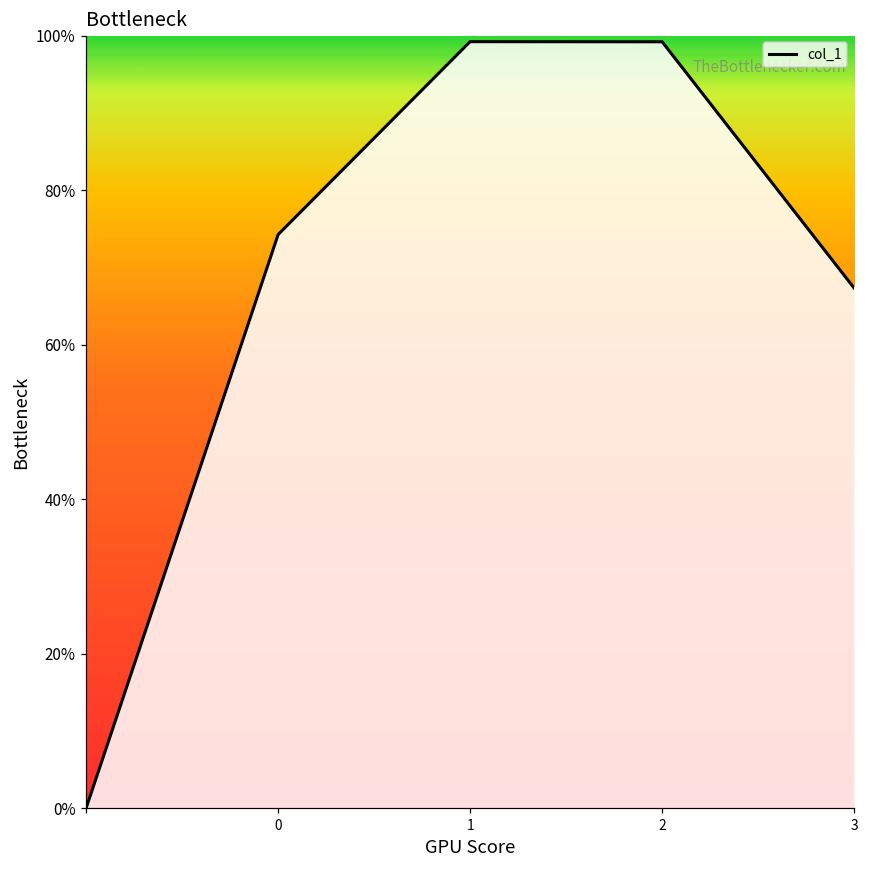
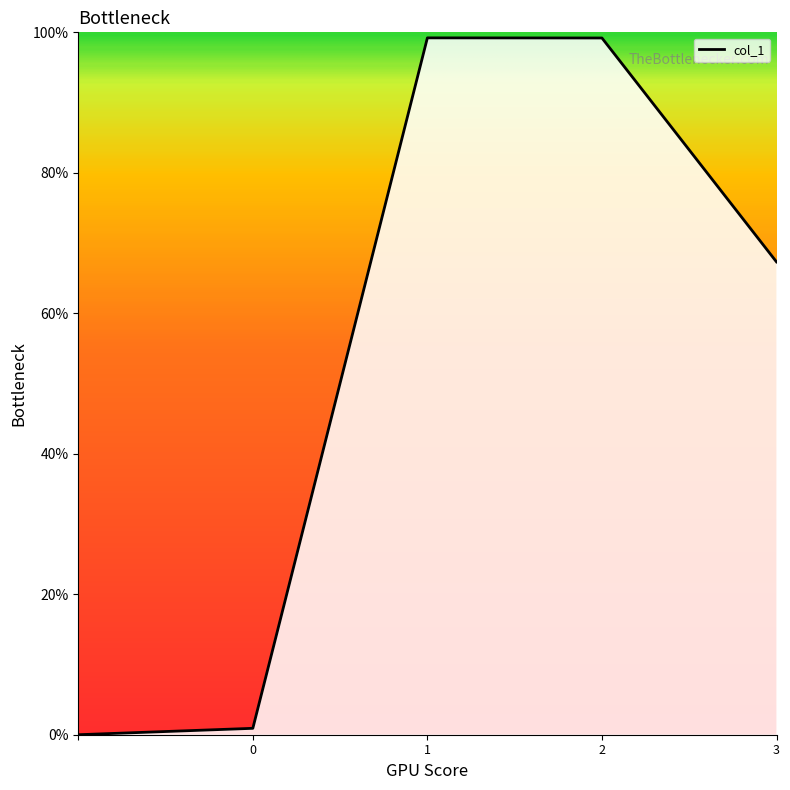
  {
-   "0": "74%",
+   "0": "1%",
    "1": "99%",
    "2": "99%",
    "3": "67%"
  }
